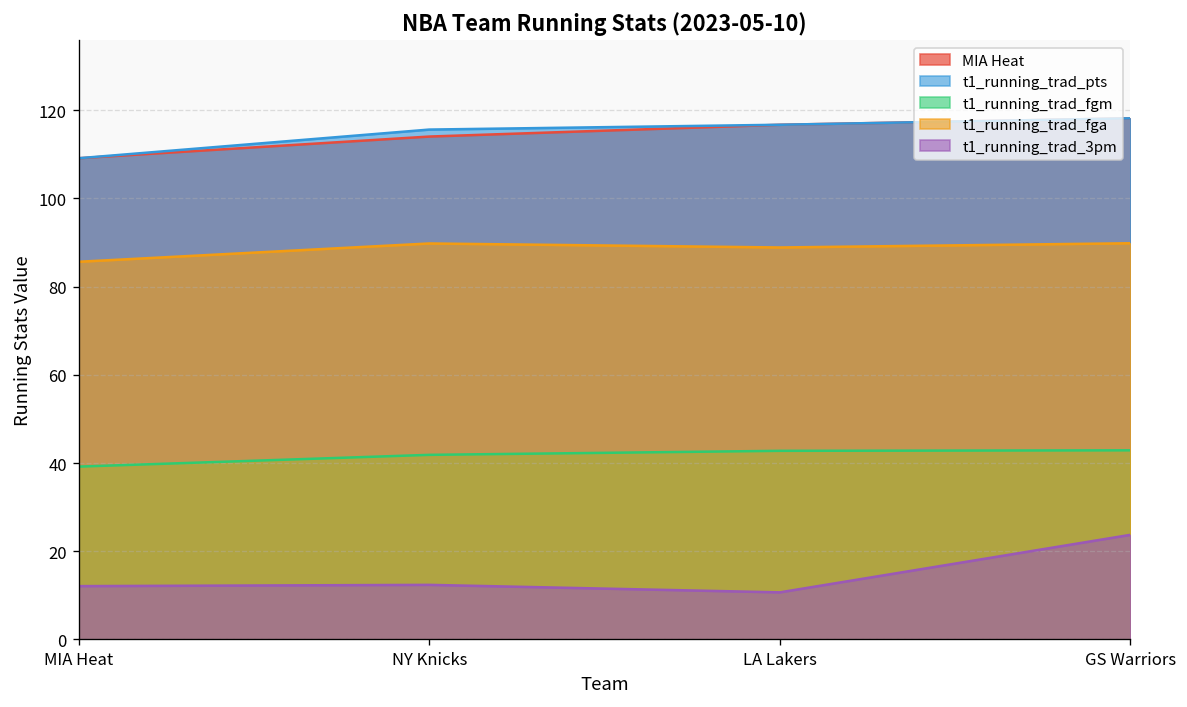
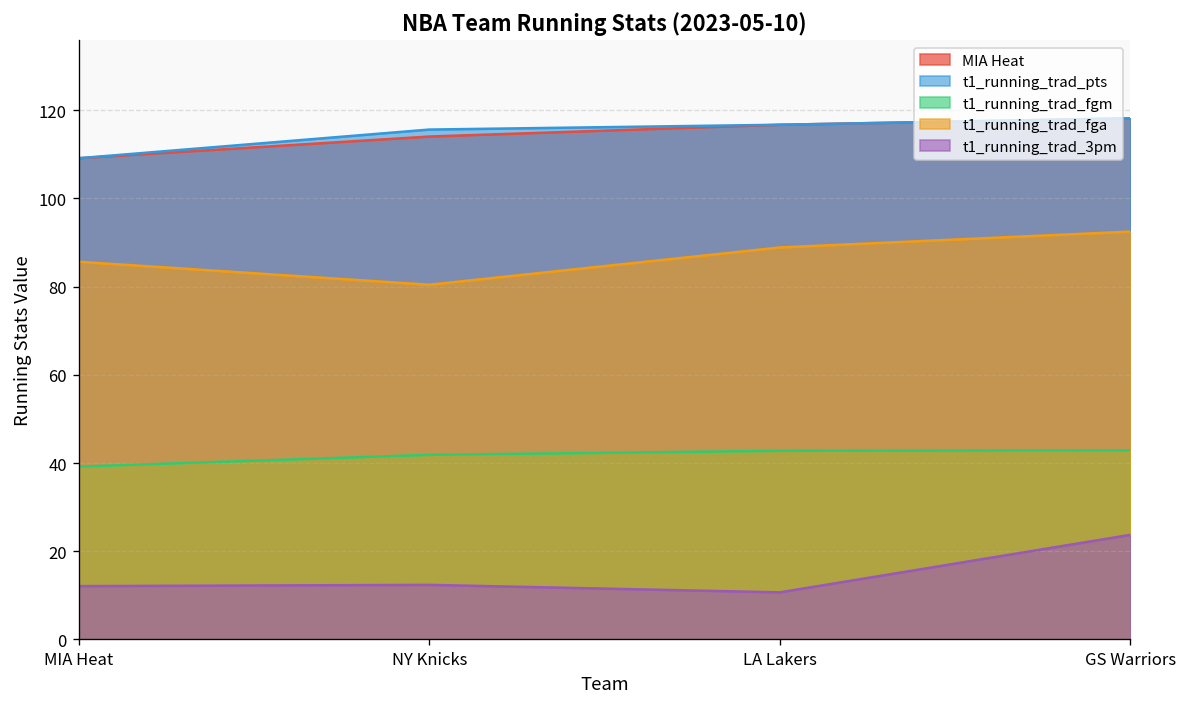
  {
    "MIA Heat": {
      "NY Knicks": 114
    },
    "t1_running_trad_pts": {
      "NY Knicks": 116
    },
    "t1_running_trad_fgm": {
      "MIA Heat": 39,
      "NY Knicks": 42,
      "LA Lakers": 43,
      "GS Warriors": 43
    },
    "t1_running_trad_fga": {
      "MIA Heat": 86,
-     "NY Knicks": 90,
+     "NY Knicks": 80,
      "LA Lakers": 89,
-     "GS Warriors": 90
+     "GS Warriors": 92
    },
    "t1_running_trad_3pm": {
      "MIA Heat": 12,
      "NY Knicks": 12,
      "LA Lakers": 11,
      "GS Warriors": 24
    }
  }
